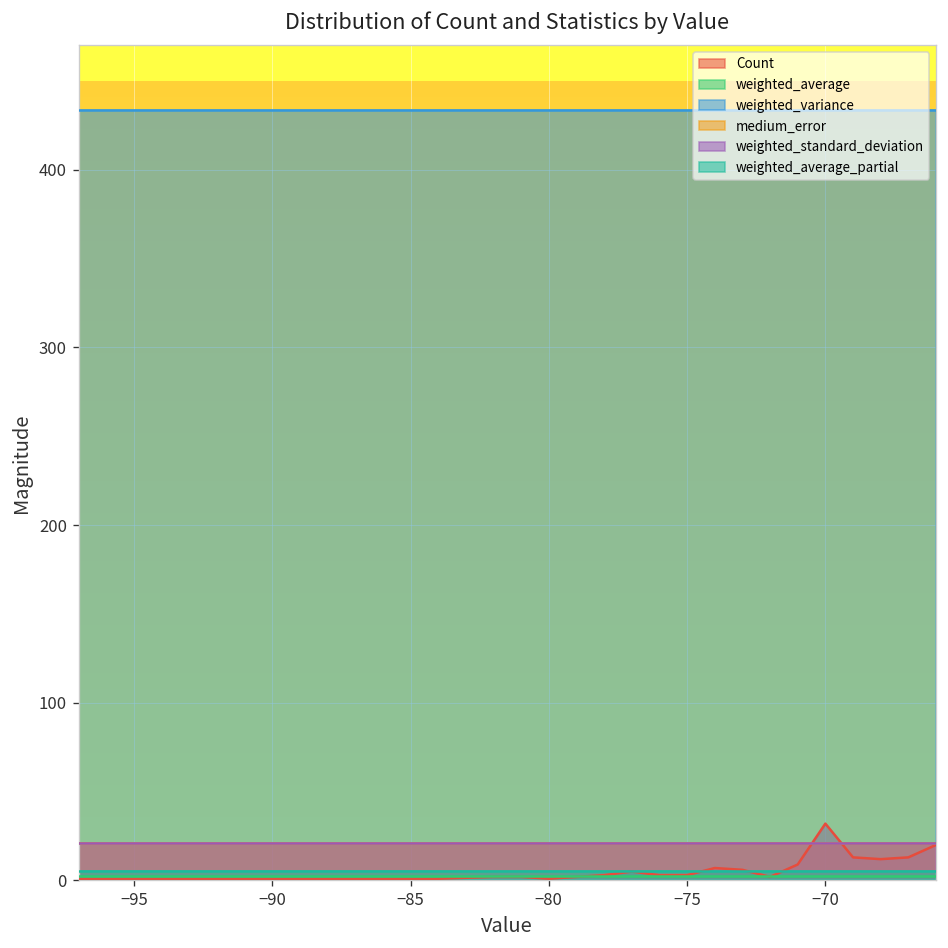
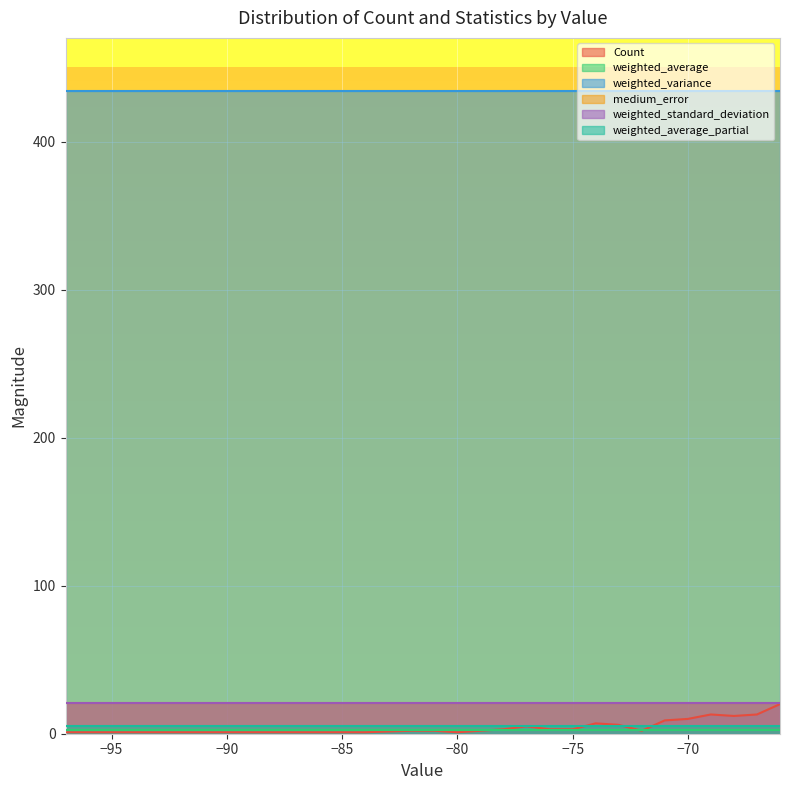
  {
    "Count": {
-     "−70": 32
+     "−70": 10
    },
    "weighted_variance": {
      "−80": 434,
      "−75": 434
    },
    "weighted_standard_deviation": {
      "−80": 21,
      "−75": 21,
      "−70": 21
    }
  }
